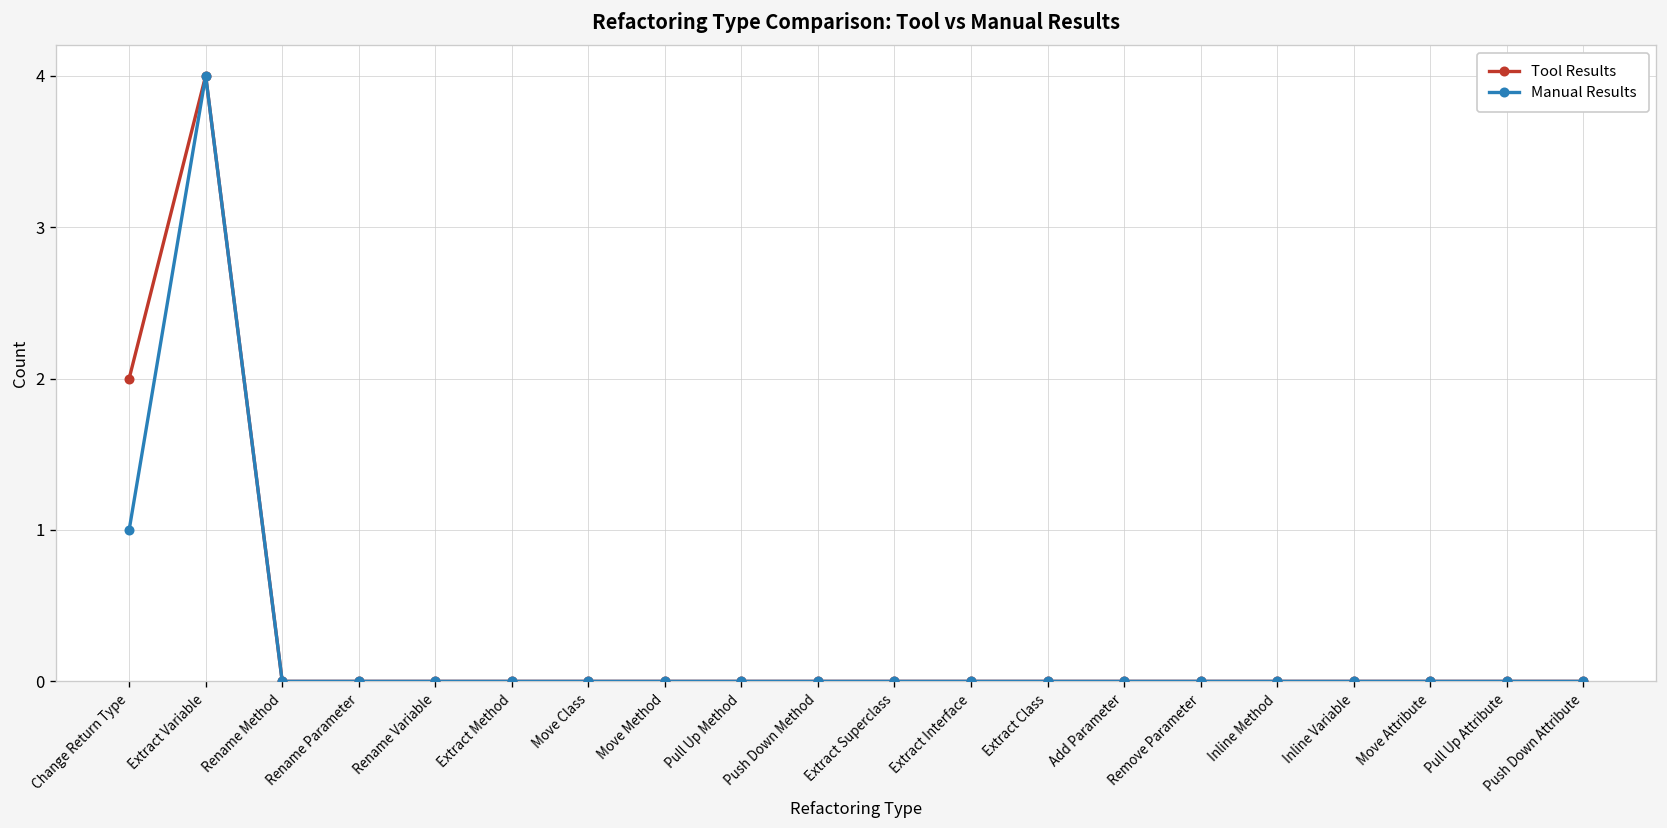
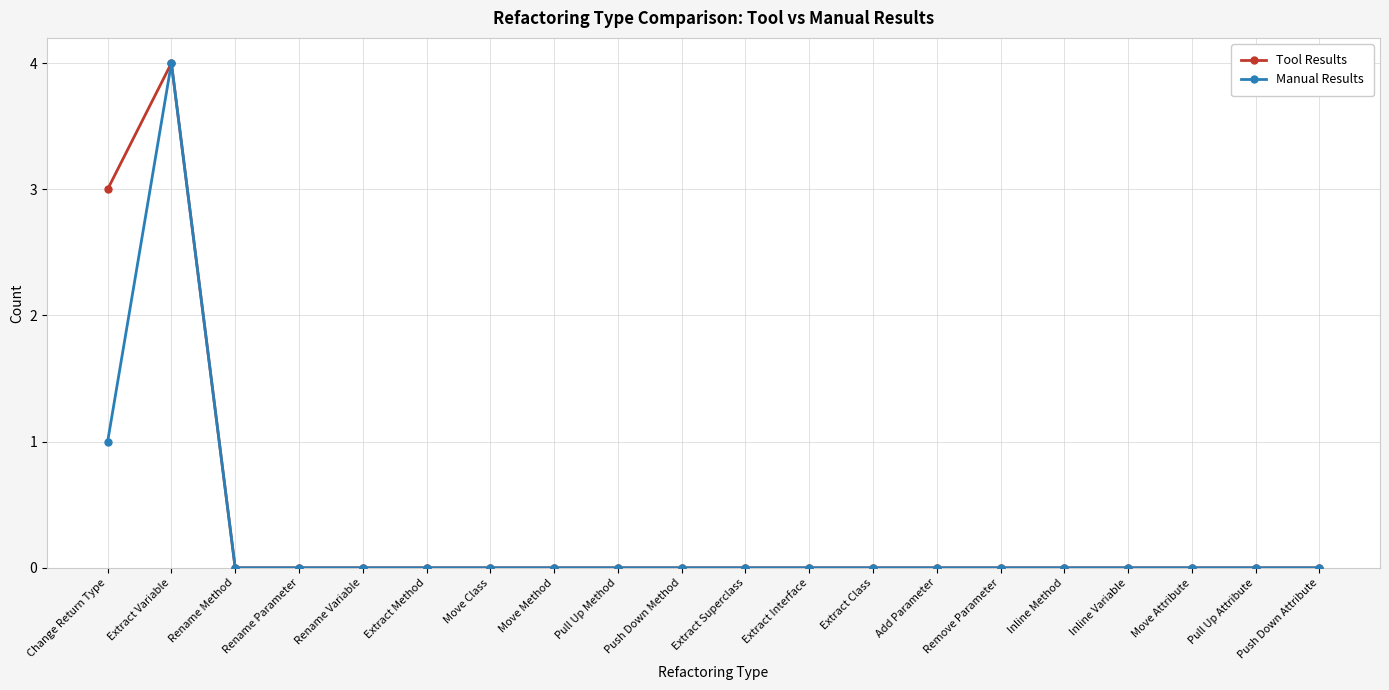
  {
    "Tool Results": {
-     "Change Return Type": 2
+     "Change Return Type": 3
    },
    "Manual Results": {
      "Change Return Type": 1
    }
  }
